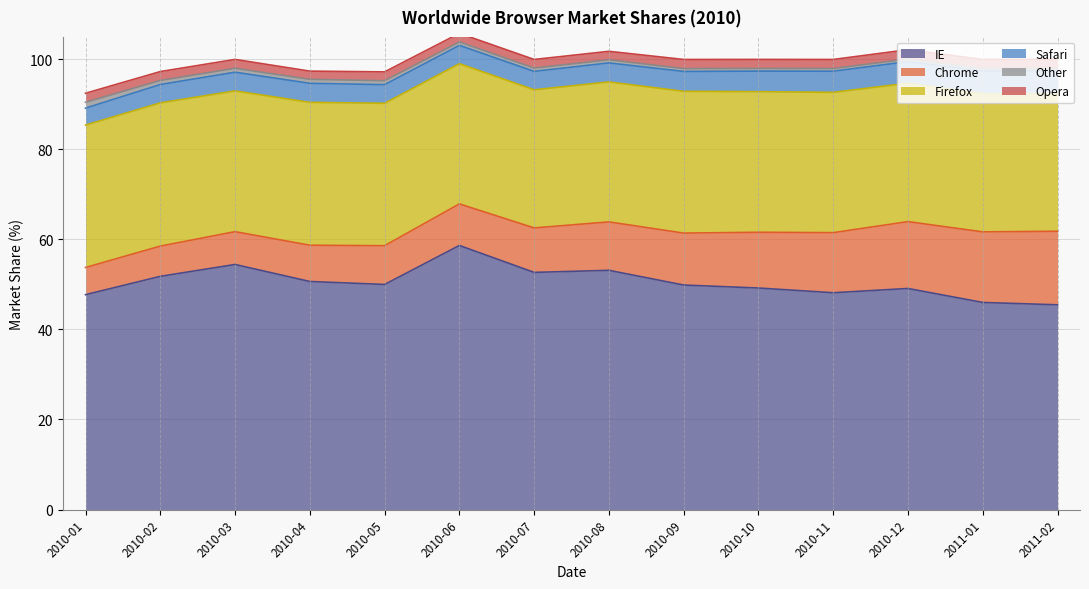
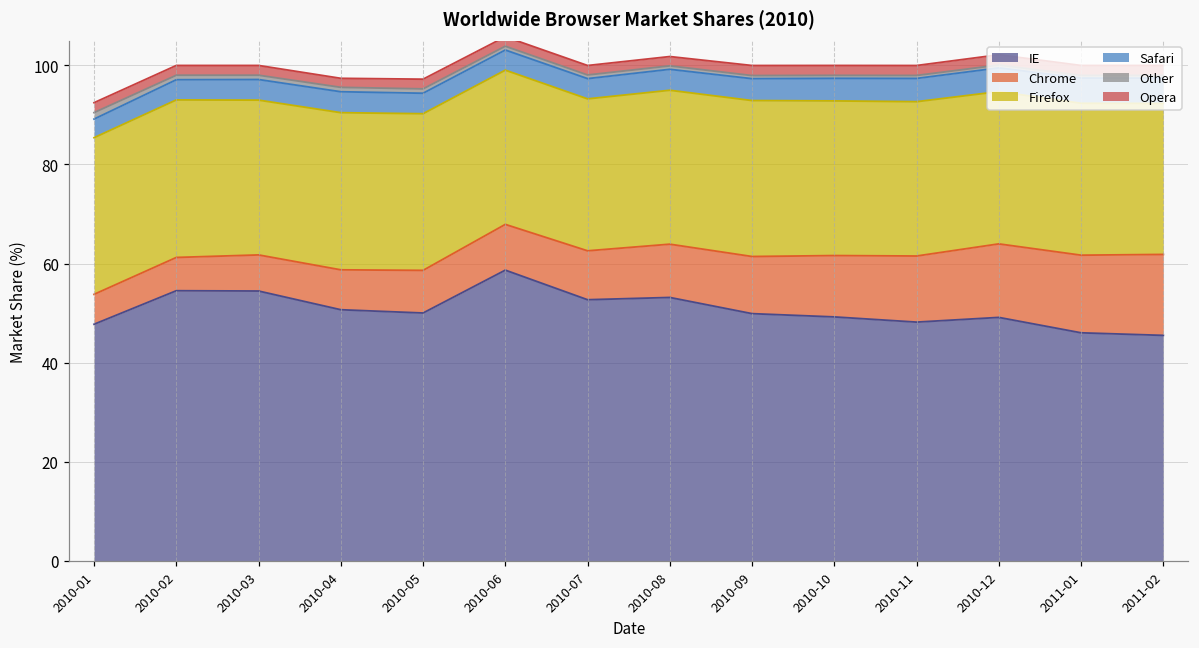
  {
    "IE": {
      "2010-01": 48,
-     "2010-02": 52,
+     "2010-02": 55,
      "2010-03": 54,
      "2010-04": 51,
      "2010-05": 50,
      "2010-06": 59,
      "2010-07": 53,
      "2010-08": 53,
      "2010-09": 50,
      "2010-10": 49,
      "2010-11": 48,
      "2010-12": 49,
      "2011-01": 46,
      "2011-02": 45
    },
    "Firefox": {
      "2010-01": 32,
      "2010-02": 32,
      "2010-03": 31,
      "2010-04": 32,
      "2010-05": 32,
      "2010-06": 31,
      "2010-07": 31,
      "2010-08": 31,
      "2010-09": 32,
      "2010-10": 31,
      "2010-11": 31
    },
    "Safari": {
      "2010-01": 4,
      "2010-02": 4,
      "2010-03": 4,
      "2010-04": 4,
      "2010-05": 4,
      "2010-06": 4,
      "2010-07": 4,
      "2010-08": 4,
      "2010-09": 4,
      "2010-10": 5,
      "2010-11": 5
    },
    "Other": {
      "2010-01": 1,
      "2010-02": 1,
      "2010-03": 1,
      "2010-04": 1,
      "2010-05": 1,
      "2010-06": 1,
      "2010-07": 1,
      "2010-08": 1,
      "2010-09": 1,
      "2010-10": 1,
      "2010-11": 1
    }
  }
